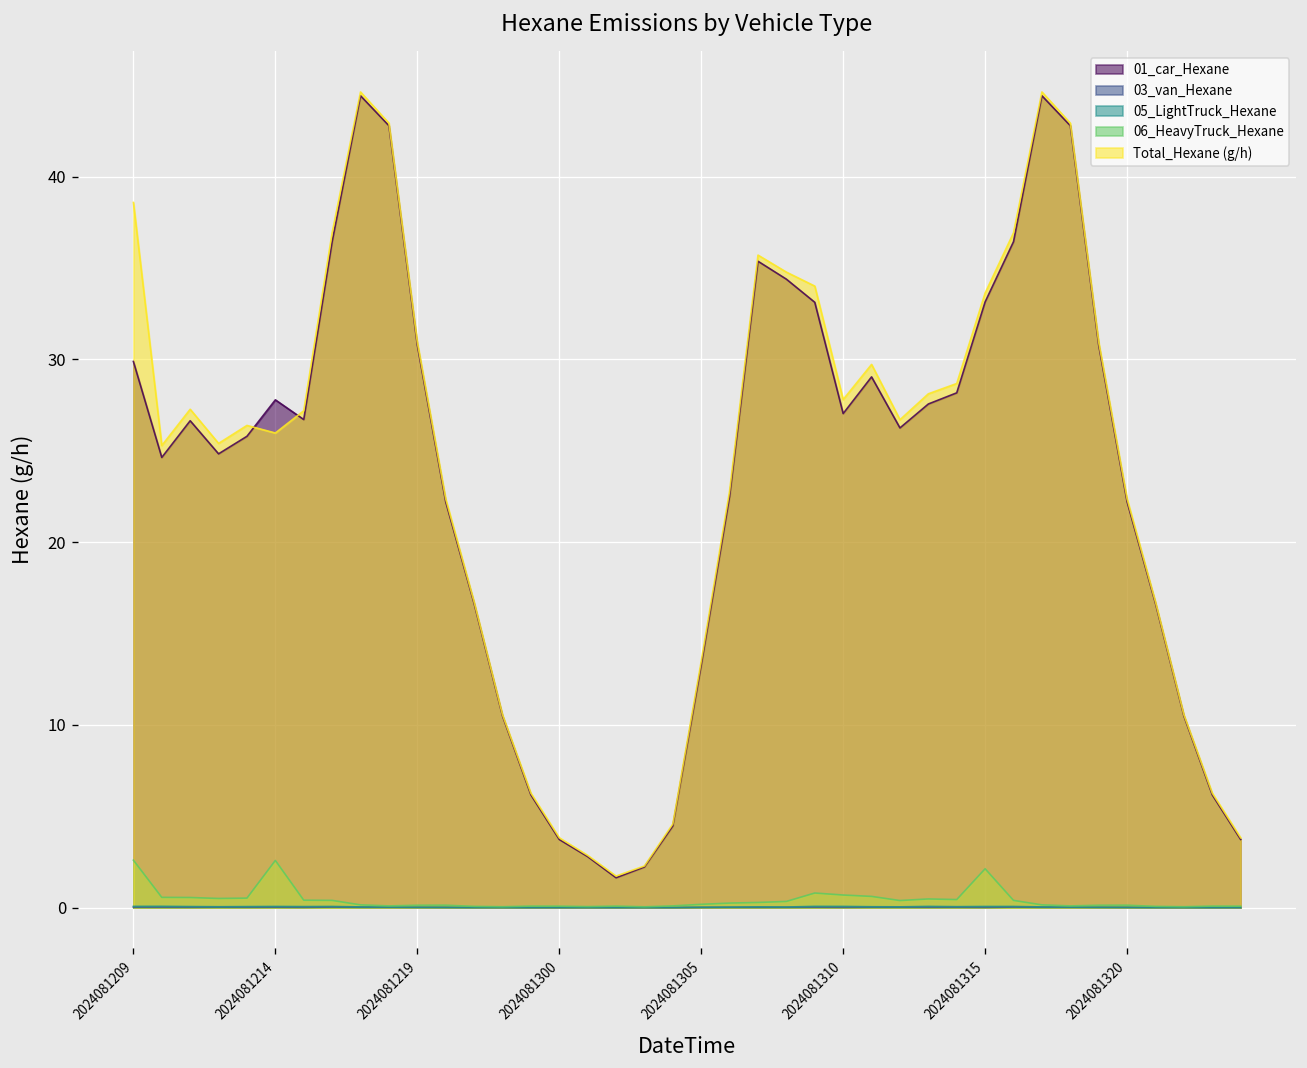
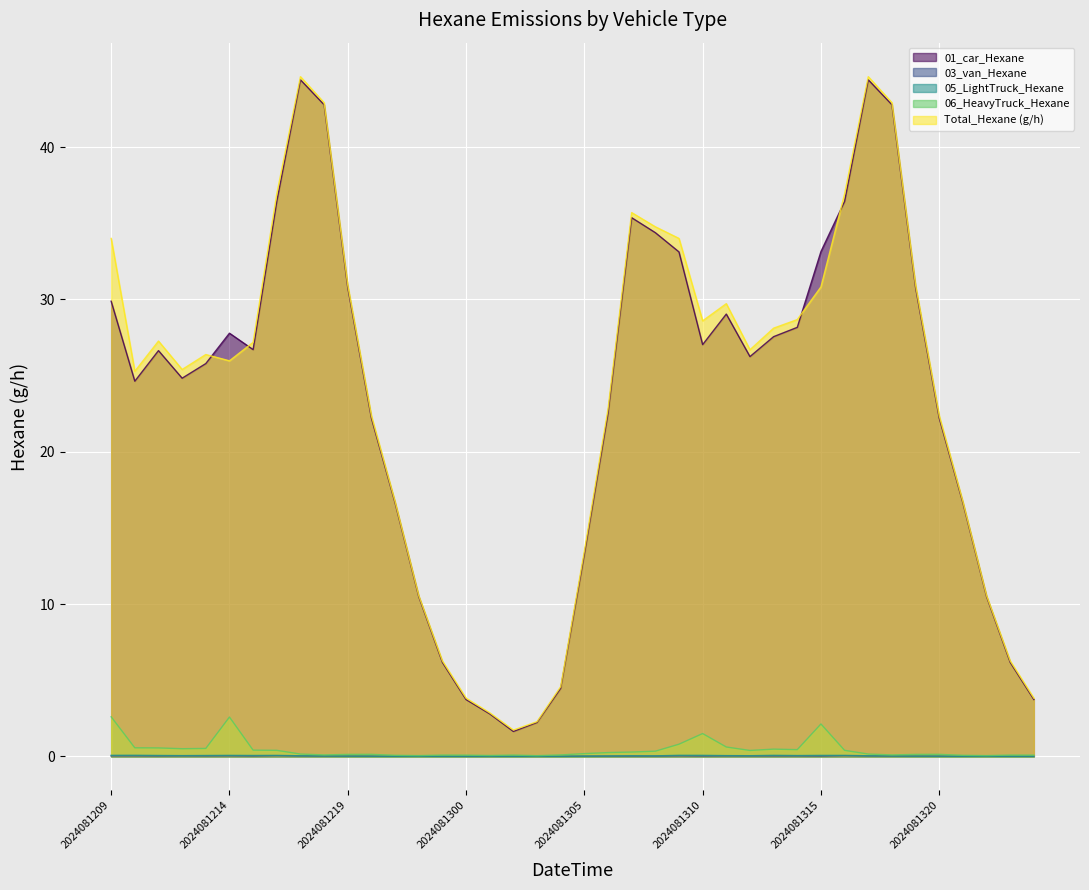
  {
    "01_car_Hexane": {
      "2024081209": 29.9,
      "2024081214": 27.8,
      "2024081305": 13.3,
      "2024081310": 27.0,
      "2024081315": 33.1
    },
    "06_HeavyTruck_Hexane": {
      "2024081209": 2.6,
      "2024081214": 2.6,
-     "2024081310": 0.7,
+     "2024081310": 1.5,
      "2024081315": 2.1
    },
    "Total_Hexane (g/h)": {
-     "2024081209": 38.6,
+     "2024081209": 34.0,
      "2024081214": 26.0,
      "2024081305": 13.5,
-     "2024081310": 27.8,
-     "2024081315": 33.6
+     "2024081310": 28.6,
+     "2024081315": 30.8
    }
  }
